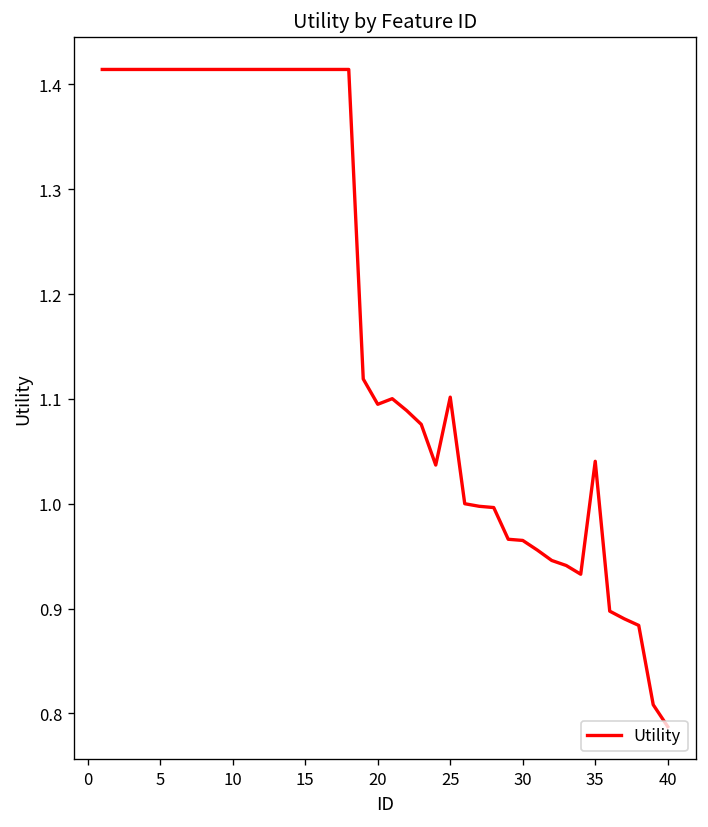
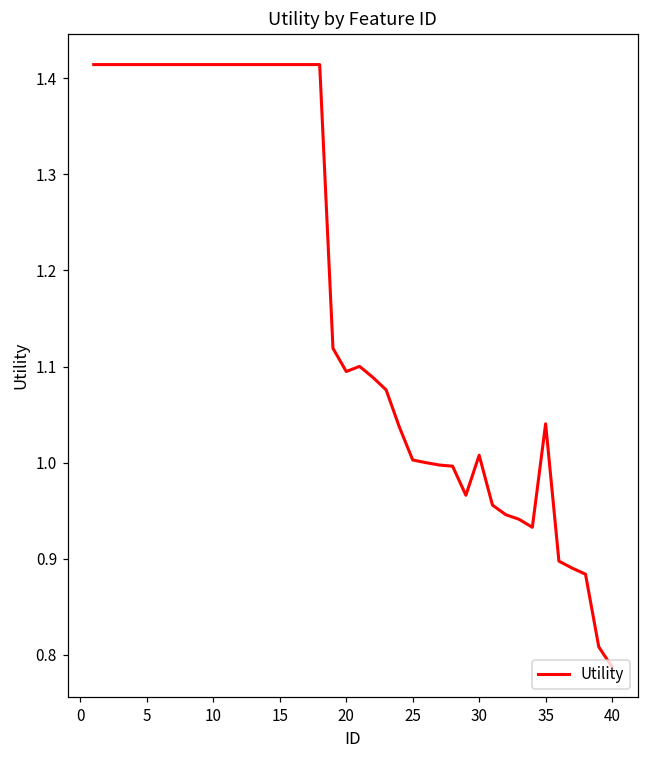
  {
    "5": 1.41,
    "10": 1.41,
    "15": 1.41,
    "20": 1.09,
-   "25": 1.10,
-   "30": 0.96,
+   "25": 1.00,
+   "30": 1.01,
    "35": 1.04
  }
